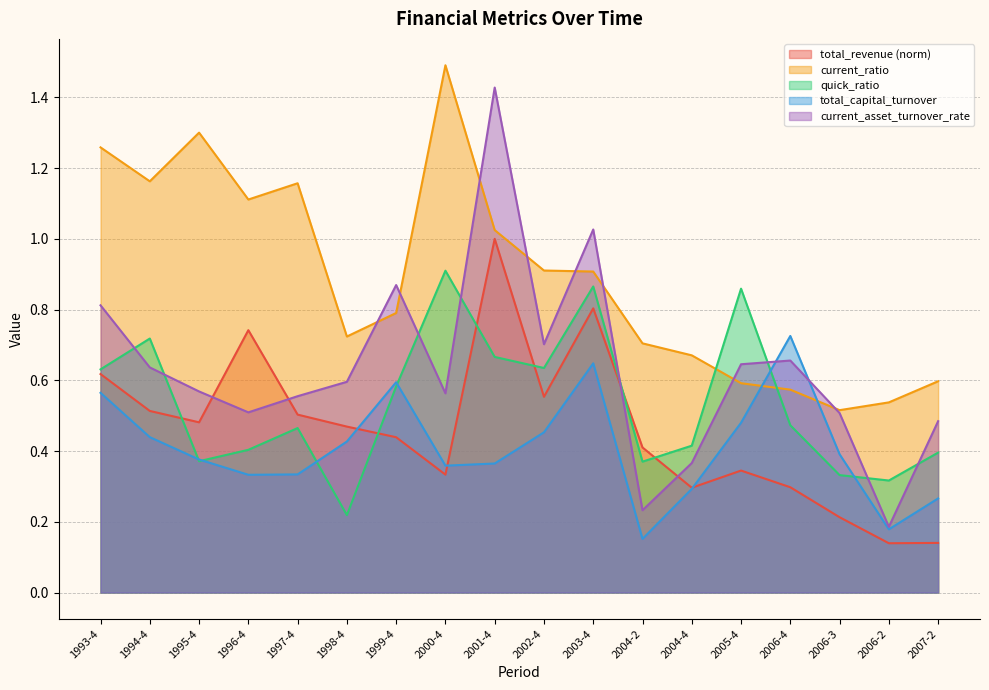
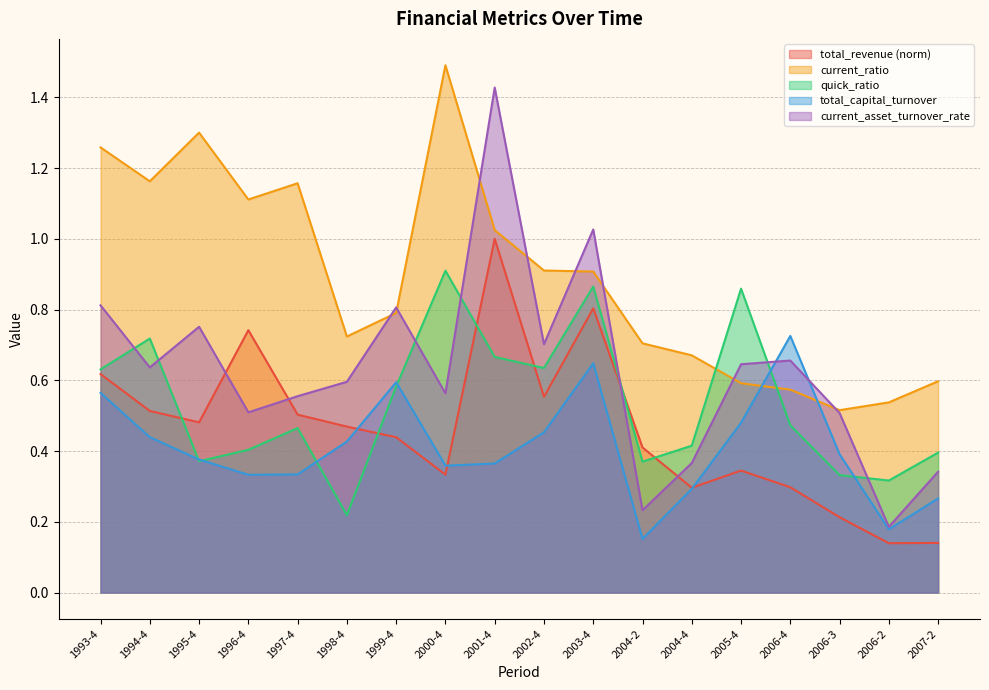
  {
    "total_revenue (norm)": {
      "1993-4": 0.62,
      "1994-4": 0.51,
      "1995-4": 0.48,
      "1996-4": 0.74,
      "1997-4": 0.50,
      "1998-4": 0.47,
      "1999-4": 0.44,
      "2000-4": 0.33,
      "2001-4": 1.00,
      "2002-4": 0.55,
      "2003-4": 0.80,
      "2004-2": 0.41,
      "2005-4": 0.34,
      "2006-4": 0.30,
      "2006-3": 0.21,
      "2006-2": 0.14,
      "2007-2": 0.14
    },
    "current_ratio": {
      "1993-4": 1.26,
      "1994-4": 1.16,
      "1995-4": 1.30,
      "1996-4": 1.11,
      "1997-4": 1.16,
      "1998-4": 0.72,
      "1999-4": 0.79,
      "2000-4": 1.49,
      "2001-4": 1.02,
      "2002-4": 0.91,
      "2003-4": 0.91,
      "2004-2": 0.70,
      "2004-4": 0.67,
      "2005-4": 0.59,
      "2006-4": 0.57,
      "2006-3": 0.52,
      "2006-2": 0.54,
      "2007-2": 0.60
    },
    "quick_ratio": {
      "1993-4": 0.63,
      "1994-4": 0.72,
      "1996-4": 0.40,
      "1997-4": 0.47,
      "1998-4": 0.22,
      "1999-4": 0.58,
      "2000-4": 0.91,
      "2001-4": 0.67,
      "2002-4": 0.63,
      "2003-4": 0.87,
      "2004-2": 0.37,
      "2004-4": 0.42,
      "2005-4": 0.86,
      "2006-4": 0.47,
      "2006-3": 0.33,
      "2006-2": 0.32,
      "2007-2": 0.40
    },
    "total_capital_turnover": {
      "1993-4": 0.56,
      "1994-4": 0.44,
      "1996-4": 0.33,
      "1997-4": 0.33,
      "1998-4": 0.43,
      "1999-4": 0.59,
      "2000-4": 0.36,
      "2001-4": 0.36,
      "2002-4": 0.45,
      "2003-4": 0.65,
      "2004-2": 0.15,
      "2005-4": 0.48,
      "2006-4": 0.73,
      "2006-3": 0.39,
      "2007-2": 0.27
    },
    "current_asset_turnover_rate": {
      "1993-4": 0.81,
      "1994-4": 0.64,
-     "1995-4": 0.57,
+     "1995-4": 0.75,
      "1996-4": 0.51,
      "1997-4": 0.56,
      "1998-4": 0.60,
-     "1999-4": 0.87,
+     "1999-4": 0.81,
      "2000-4": 0.56,
      "2001-4": 1.43,
      "2002-4": 0.70,
      "2003-4": 1.03,
      "2004-2": 0.23,
      "2004-4": 0.37,
      "2005-4": 0.65,
      "2006-4": 0.66,
      "2006-3": 0.51,
-     "2007-2": 0.48
+     "2007-2": 0.34
    }
  }
